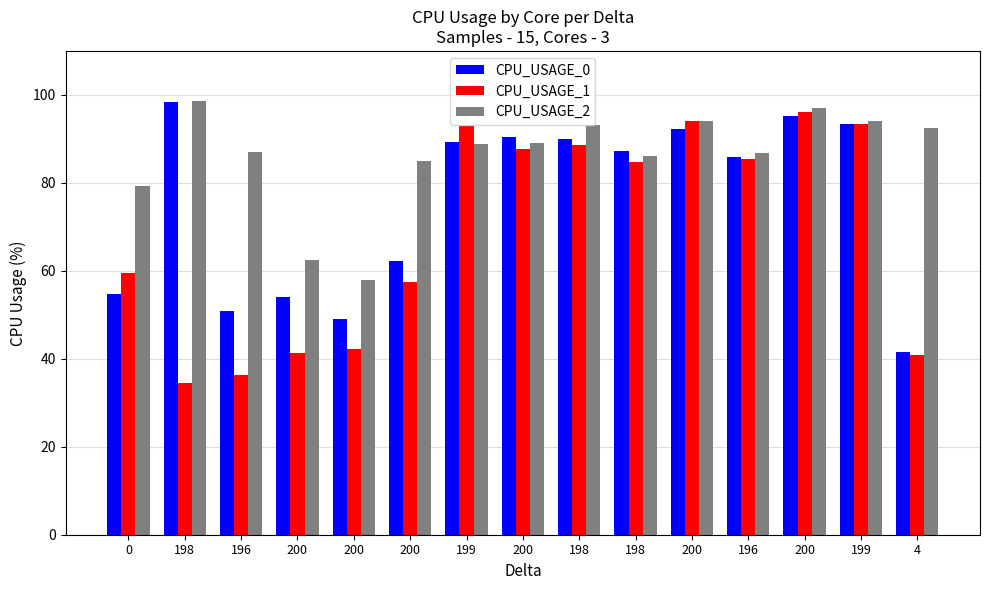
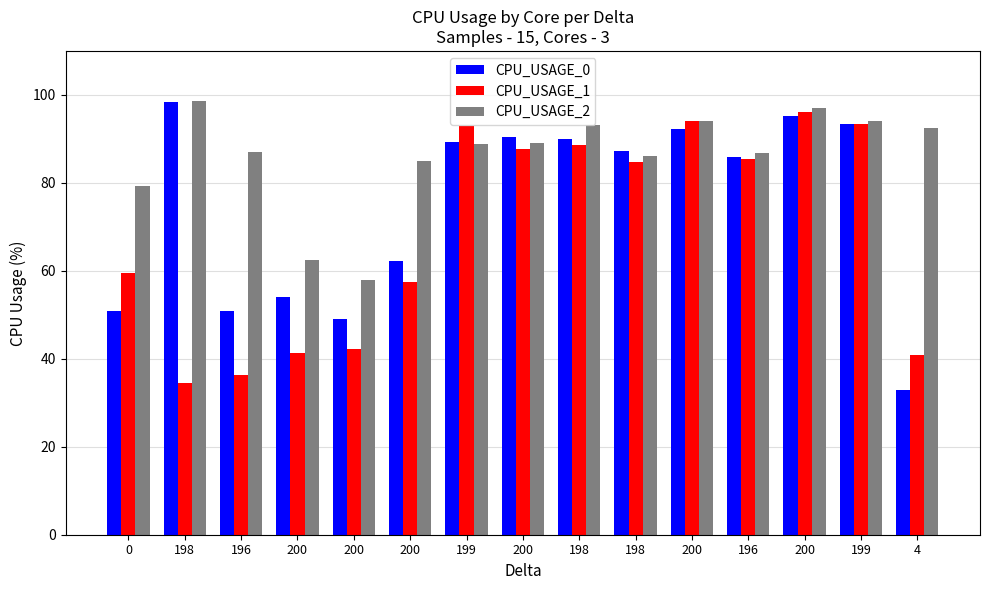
  {
    "CPU_USAGE_0": {
-     "0": 55,
-     "4": 42
+     "0": 51,
+     "4": 33
    },
    "CPU_USAGE_1": {
      "0": 60,
      "4": 41
    },
    "CPU_USAGE_2": {
      "0": 79,
      "4": 92
    }
  }
